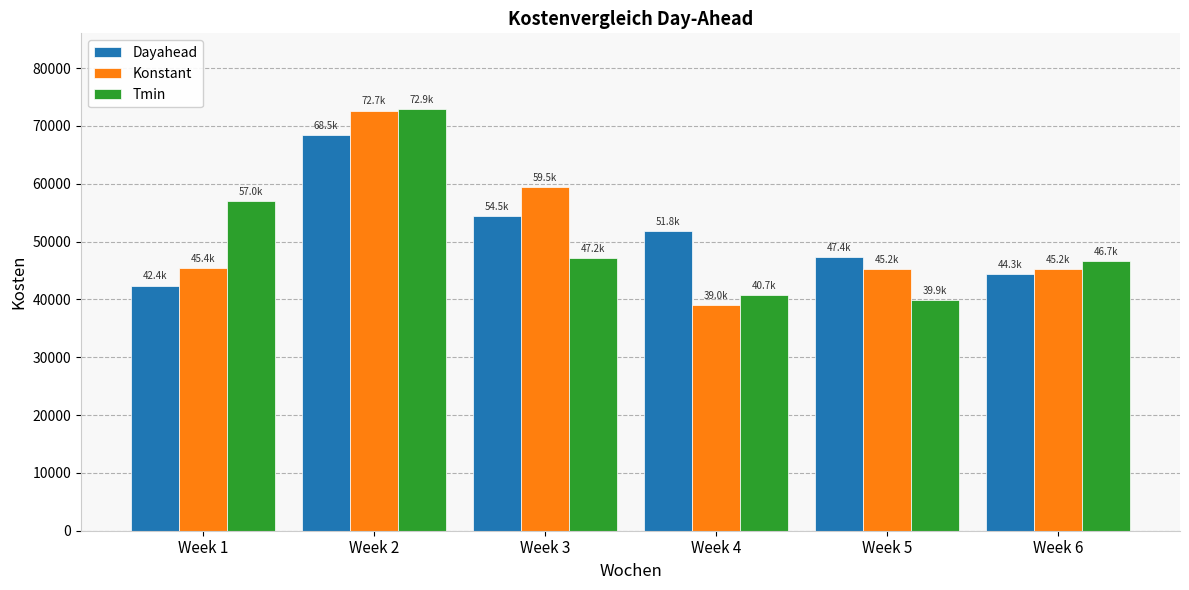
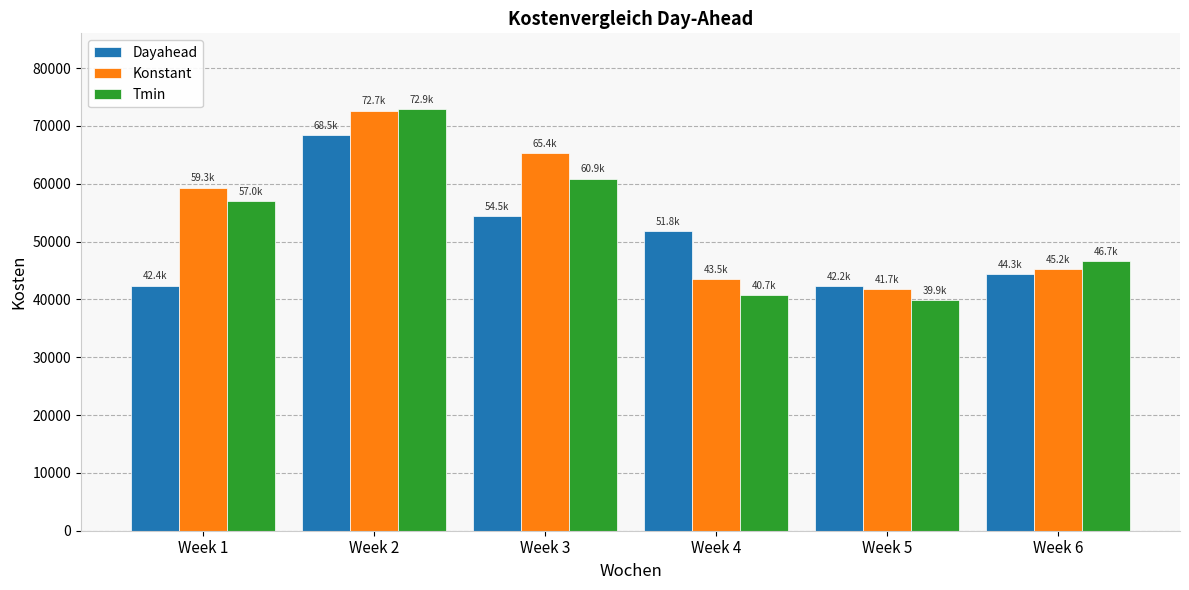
  {
    "Dayahead": {
      "Week 1": "42.4k",
      "Week 2": "68.5k",
      "Week 3": "54.5k",
      "Week 4": "51.8k",
-     "Week 5": "47.4k",
+     "Week 5": "42.2k",
      "Week 6": "44.3k"
    },
    "Konstant": {
-     "Week 1": "45.4k",
+     "Week 1": "59.3k",
      "Week 2": "72.7k",
-     "Week 3": "59.5k",
-     "Week 4": "39.0k",
-     "Week 5": "45.2k",
+     "Week 3": "65.4k",
+     "Week 4": "43.5k",
+     "Week 5": "41.7k",
      "Week 6": "45.2k"
    },
    "Tmin": {
      "Week 1": "57.0k",
      "Week 2": "72.9k",
-     "Week 3": "47.2k",
+     "Week 3": "60.9k",
      "Week 4": "40.7k",
      "Week 5": "39.9k",
      "Week 6": "46.7k"
    }
  }
